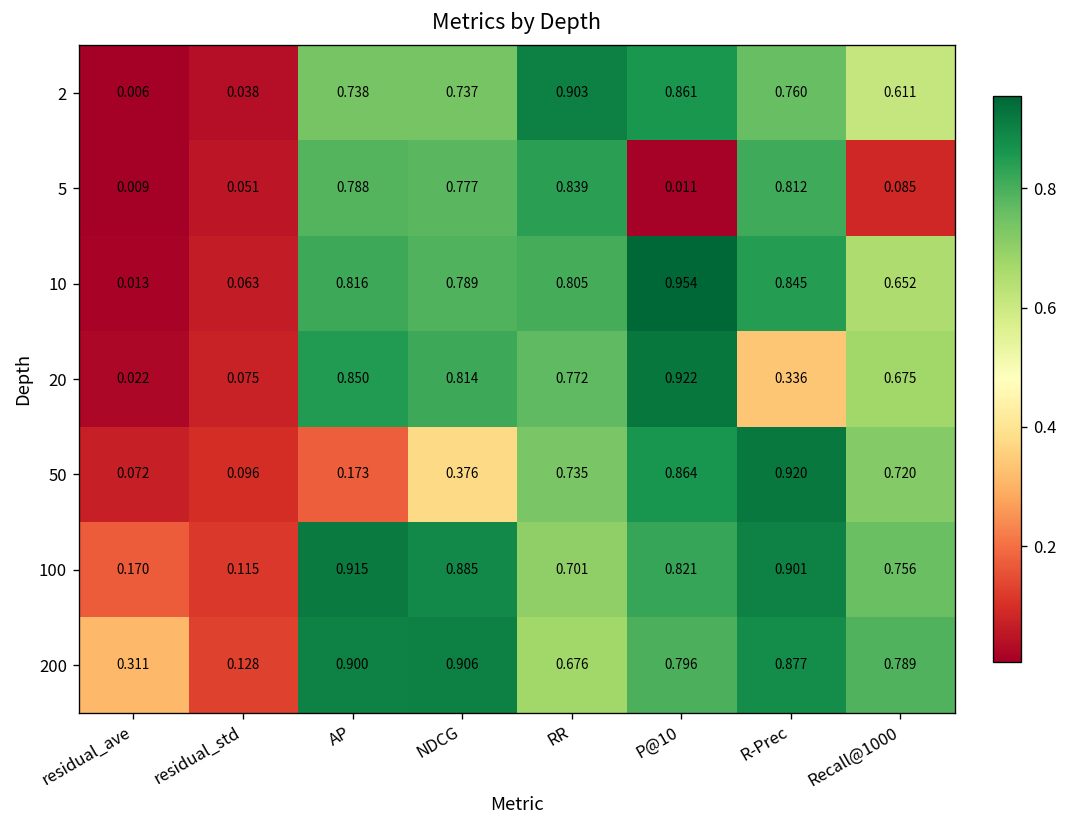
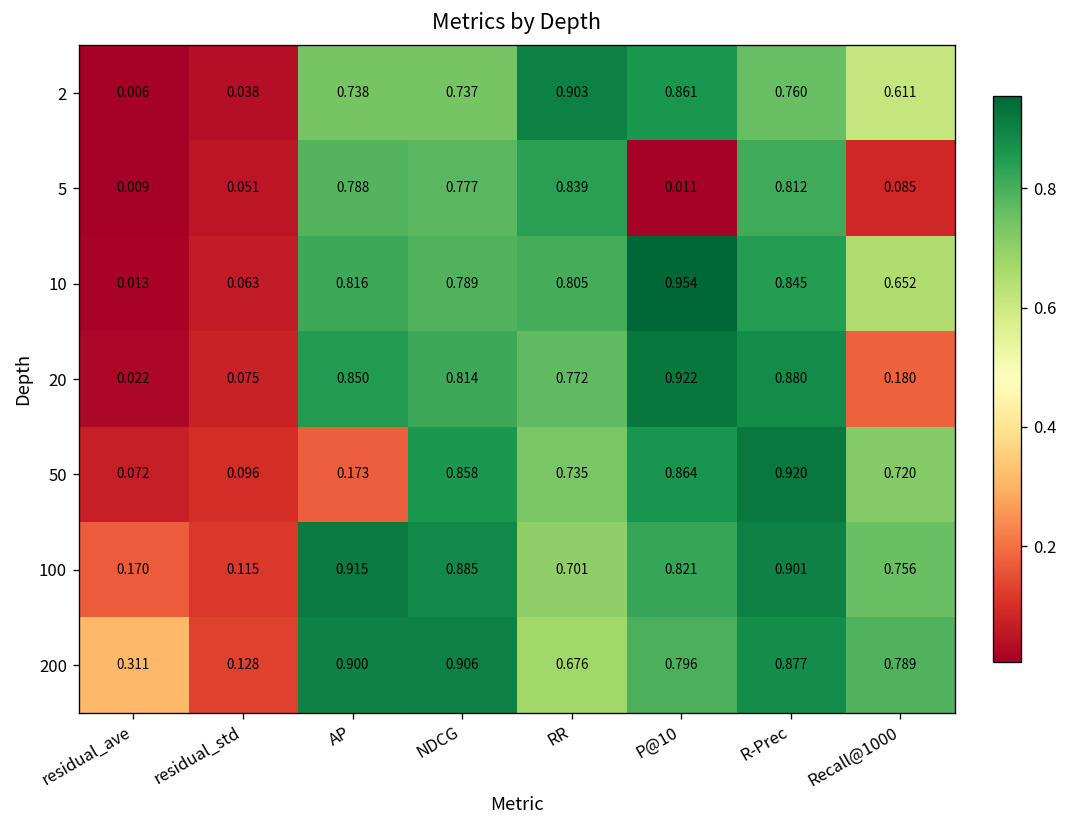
  {
    "2": {
      "residual_ave": 0.006,
      "residual_std": 0.038,
      "AP": 0.738,
      "NDCG": 0.737,
      "RR": 0.903,
      "P@10": 0.861,
      "R-Prec": 0.760,
      "Recall@1000": 0.611
    },
    "5": {
      "residual_ave": 0.009,
      "residual_std": 0.051,
      "AP": 0.788,
      "NDCG": 0.777,
      "RR": 0.839,
      "P@10": 0.011,
      "R-Prec": 0.812,
      "Recall@1000": 0.085
    },
    "10": {
      "residual_ave": 0.013,
      "residual_std": 0.063,
      "AP": 0.816,
      "NDCG": 0.789,
      "RR": 0.805,
      "P@10": 0.954,
      "R-Prec": 0.845,
      "Recall@1000": 0.652
    },
    "20": {
      "residual_ave": 0.022,
      "residual_std": 0.075,
      "AP": 0.850,
      "NDCG": 0.814,
      "RR": 0.772,
      "P@10": 0.922,
-     "R-Prec": 0.336,
-     "Recall@1000": 0.675
+     "R-Prec": 0.880,
+     "Recall@1000": 0.180
    },
    "50": {
      "residual_ave": 0.072,
      "residual_std": 0.096,
      "AP": 0.173,
-     "NDCG": 0.376,
+     "NDCG": 0.858,
      "RR": 0.735,
      "P@10": 0.864,
      "R-Prec": 0.920,
      "Recall@1000": 0.720
    },
    "100": {
      "residual_ave": 0.170,
      "residual_std": 0.115,
      "AP": 0.915,
      "NDCG": 0.885,
      "RR": 0.701,
      "P@10": 0.821,
      "R-Prec": 0.901,
      "Recall@1000": 0.756
    },
    "200": {
      "residual_ave": 0.311,
      "residual_std": 0.128,
      "AP": 0.900,
      "NDCG": 0.906,
      "RR": 0.676,
      "P@10": 0.796,
      "R-Prec": 0.877,
      "Recall@1000": 0.789
    }
  }
